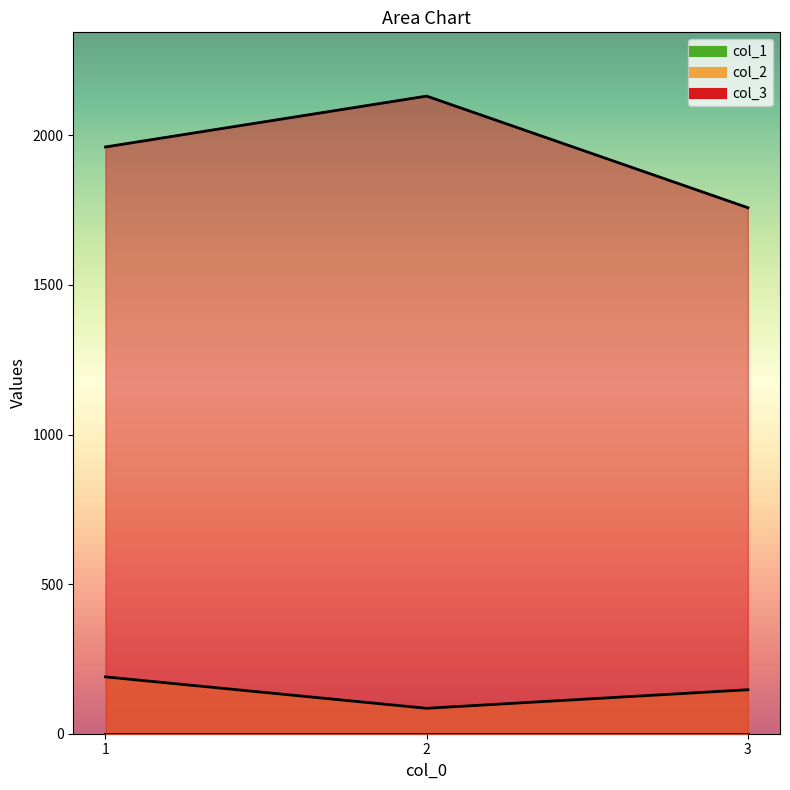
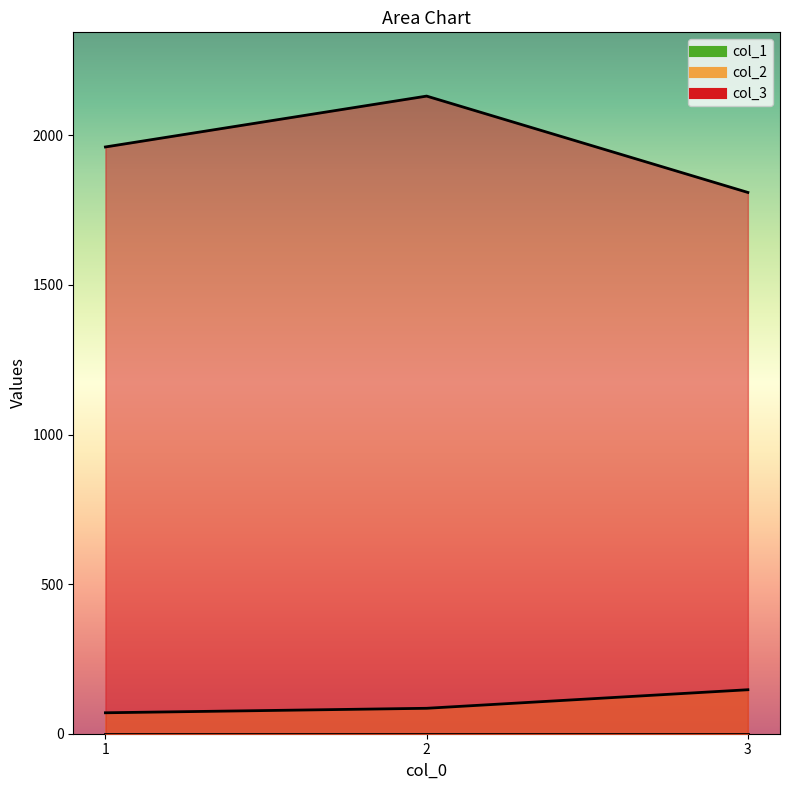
  {
    "col_1": {
      "1": 0,
      "2": 0,
      "3": 0
    },
    "col_2": {
-     "1": 190,
+     "1": 70,
      "2": 90,
      "3": 150
    },
    "col_3": {
      "1": 1960,
      "2": 2130,
-     "3": 1760
+     "3": 1810
    }
  }
